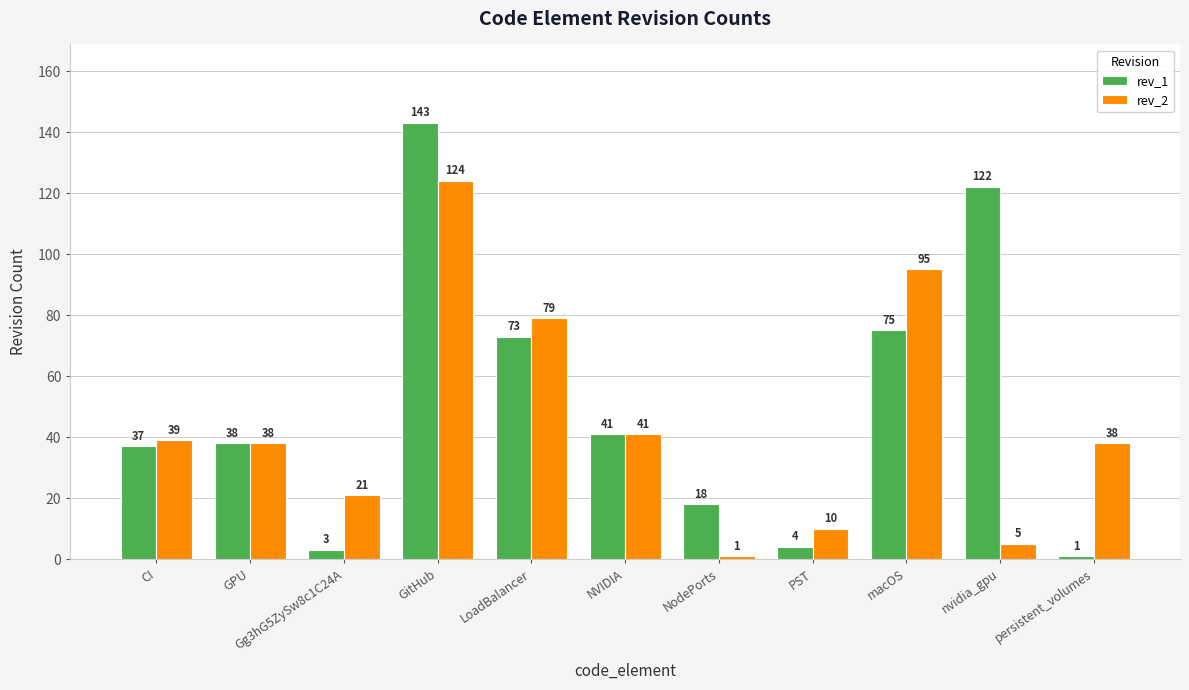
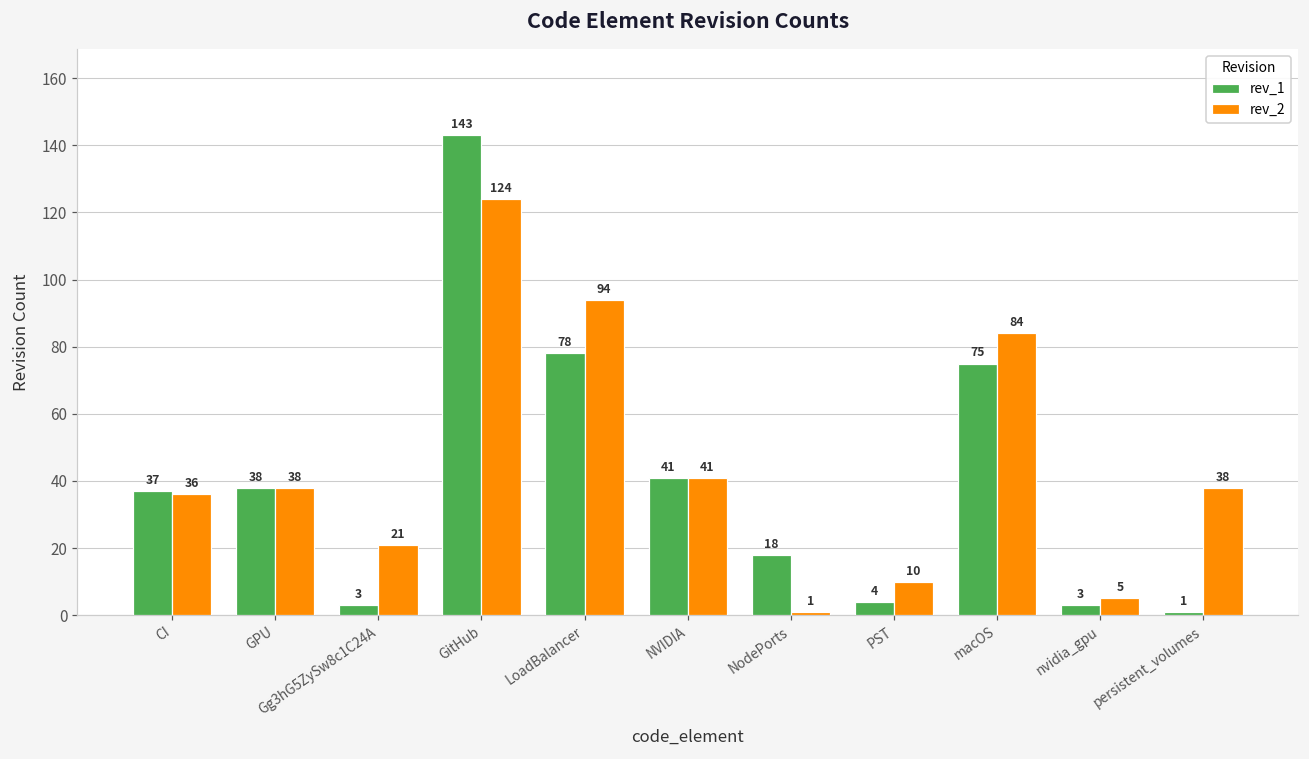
  {
    "rev_1": {
      "CI": 37,
      "GPU": 38,
      "Gg3hG5ZySw8c1C24A": 3,
      "GitHub": 143,
-     "LoadBalancer": 73,
+     "LoadBalancer": 78,
      "NVIDIA": 41,
      "NodePorts": 18,
      "PST": 4,
      "macOS": 75,
-     "nvidia_gpu": 122,
+     "nvidia_gpu": 3,
      "persistent_volumes": 1
    },
    "rev_2": {
-     "CI": 39,
+     "CI": 36,
      "GPU": 38,
      "Gg3hG5ZySw8c1C24A": 21,
      "GitHub": 124,
-     "LoadBalancer": 79,
+     "LoadBalancer": 94,
      "NVIDIA": 41,
      "NodePorts": 1,
      "PST": 10,
-     "macOS": 95,
+     "macOS": 84,
      "nvidia_gpu": 5,
      "persistent_volumes": 38
    }
  }
